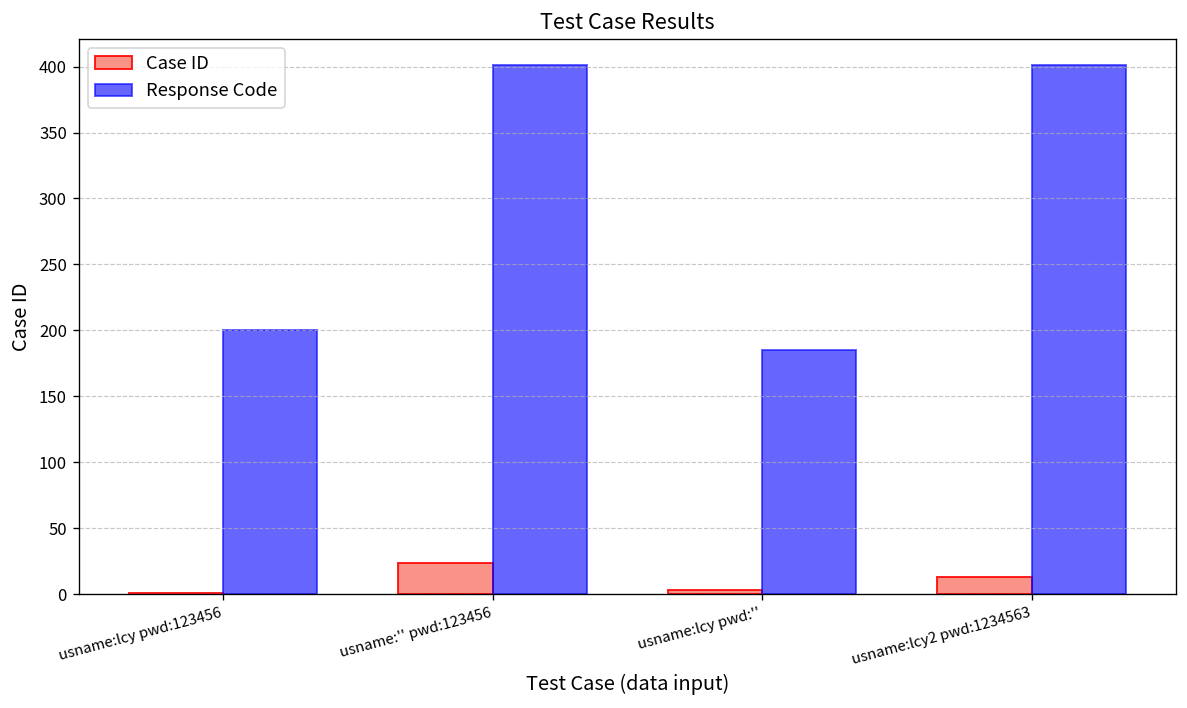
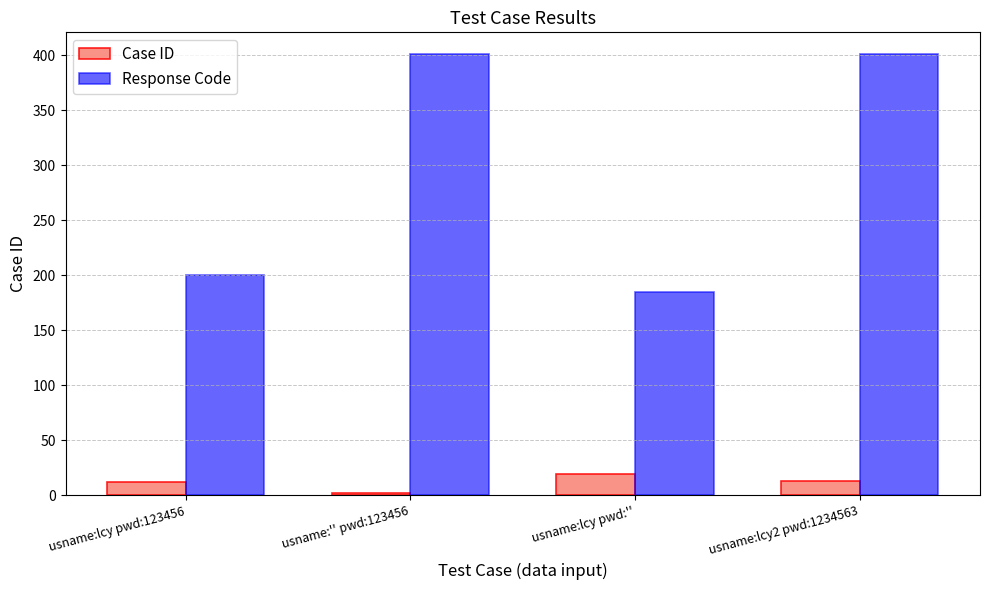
  {
    "Case ID": {
-     "usname:lcy pwd:123456": 1,
-     "usname:'' pwd:123456": 24,
-     "usname:lcy pwd:''": 3,
+     "usname:lcy pwd:123456": 12,
+     "usname:'' pwd:123456": 2,
+     "usname:lcy pwd:''": 19,
      "usname:lcy2 pwd:1234563": 13
    },
    "Response Code": {
      "usname:lcy pwd:123456": 200,
      "usname:'' pwd:123456": 401,
      "usname:lcy pwd:''": 185,
      "usname:lcy2 pwd:1234563": 401
    }
  }
